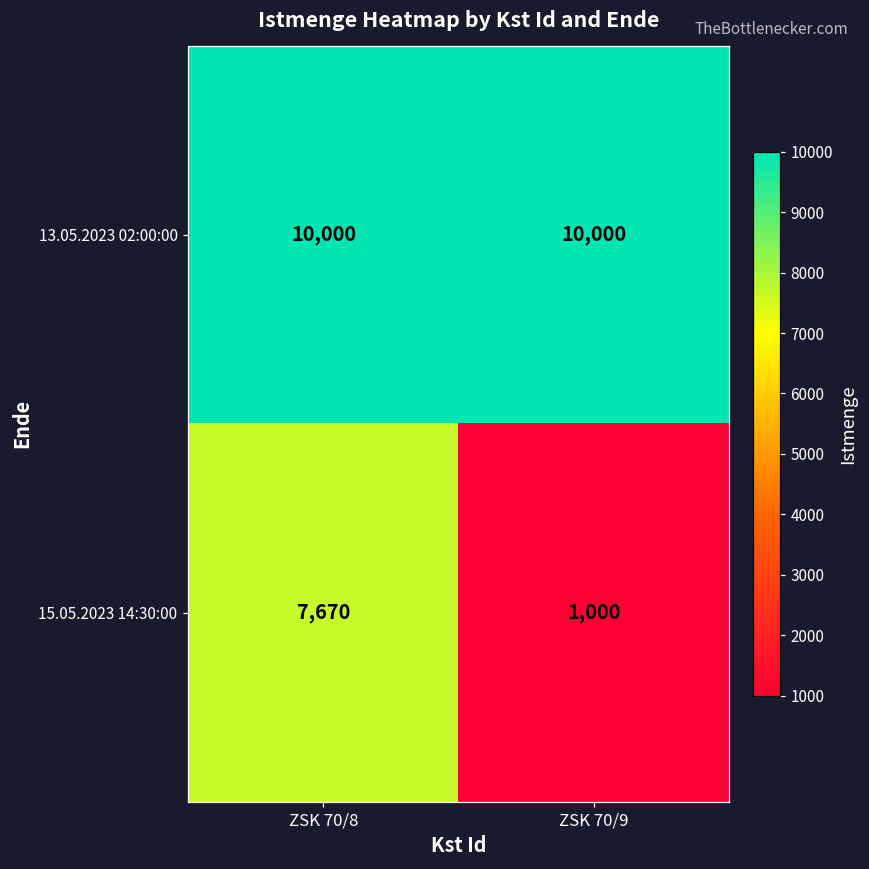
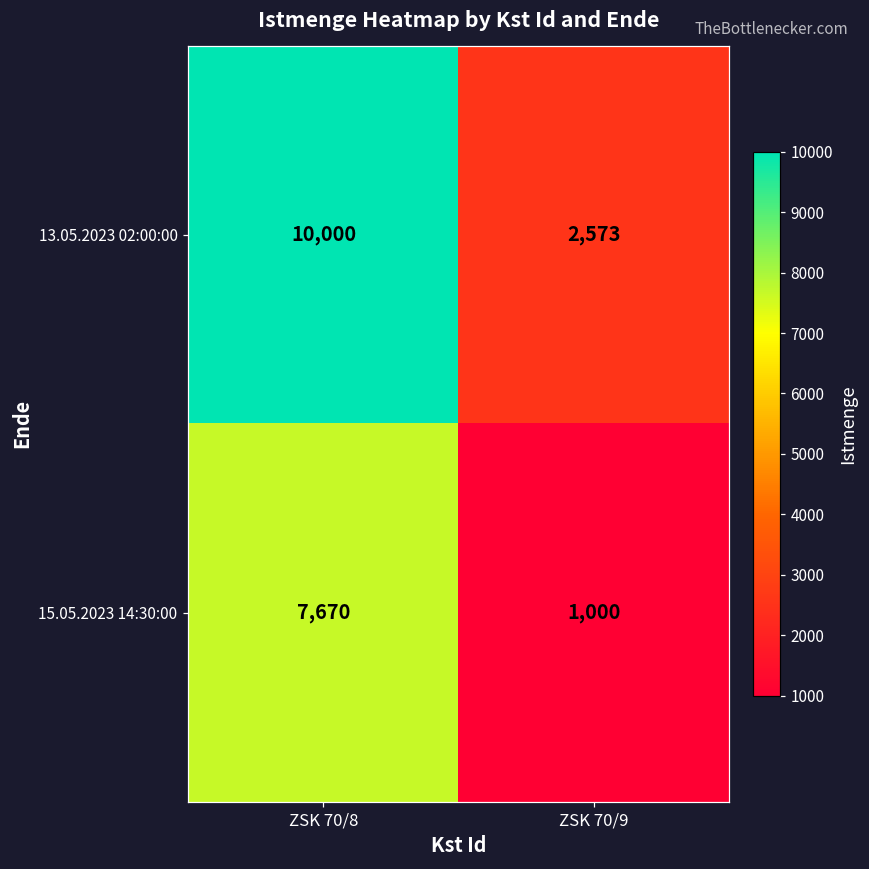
  {
    "13.05.2023 02:00:00": {
      "ZSK 70/8": "10,000",
-     "ZSK 70/9": "10,000"
+     "ZSK 70/9": "2,573"
    },
    "15.05.2023 14:30:00": {
      "ZSK 70/8": "7,670",
      "ZSK 70/9": "1,000"
    }
  }
